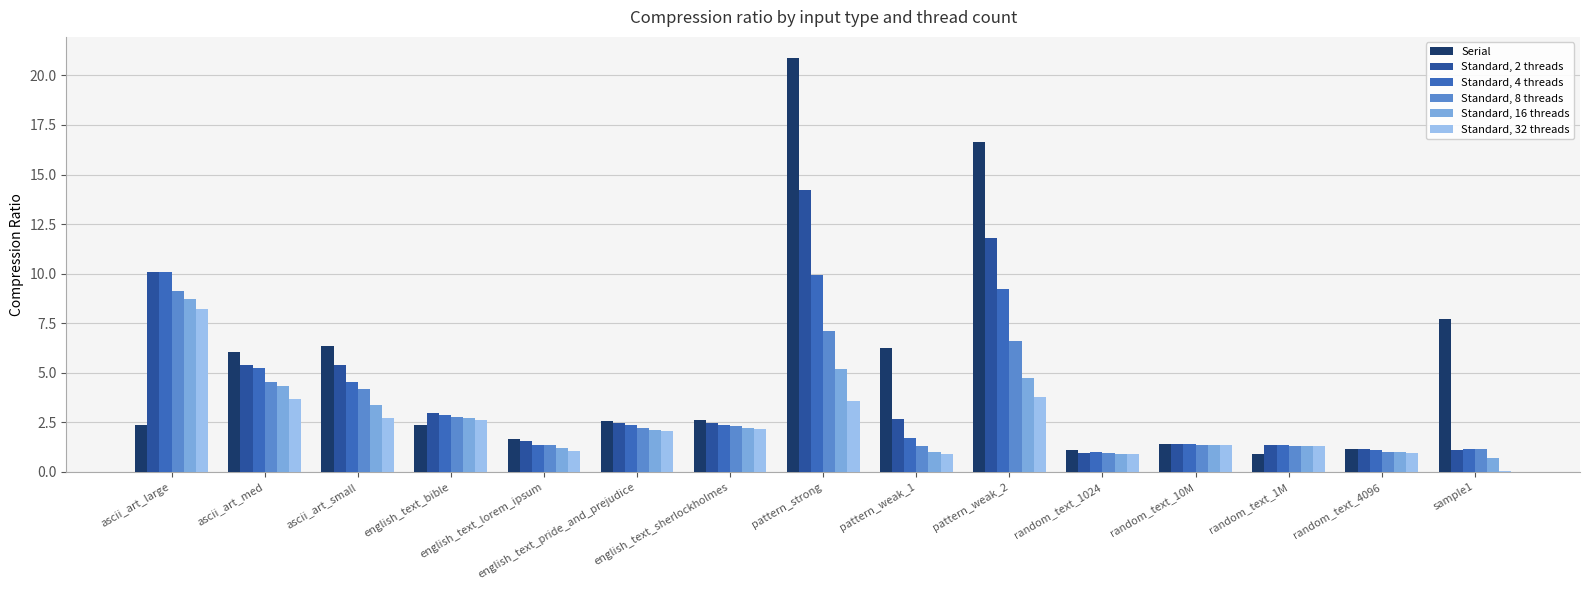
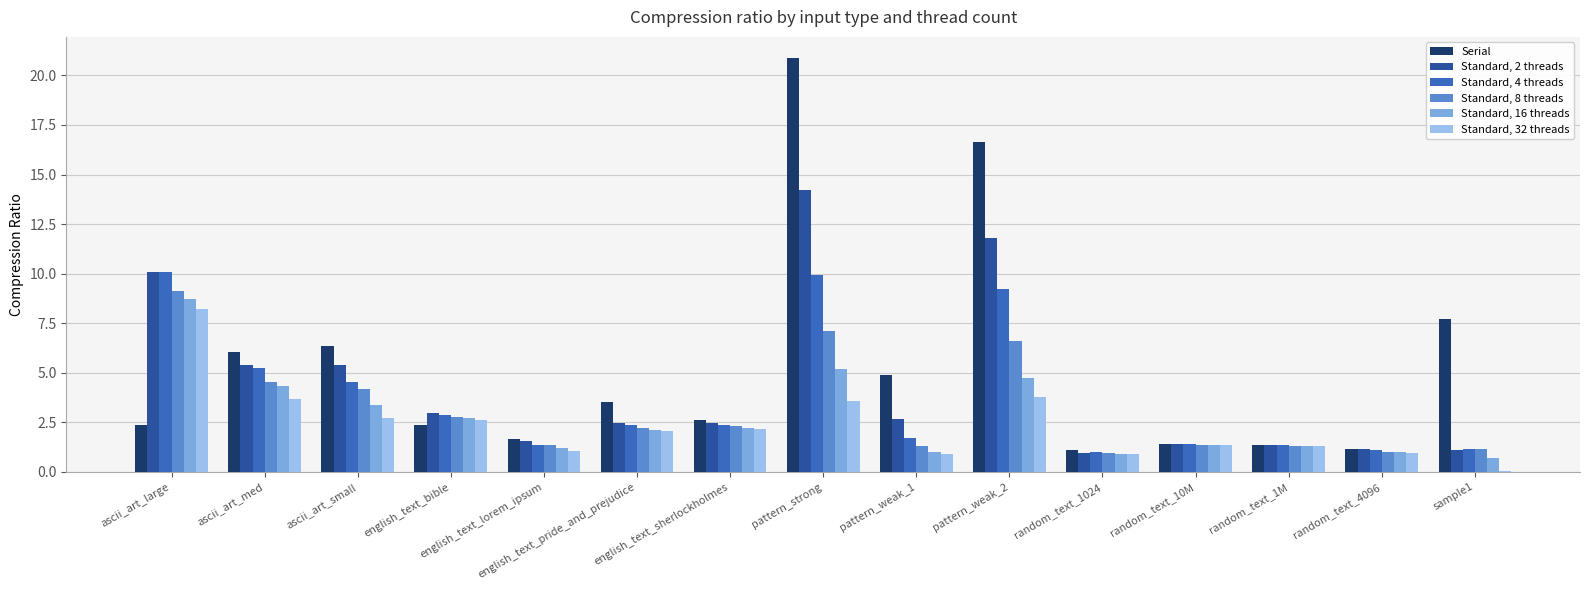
  {
    "Serial": {
      "ascii_art_large": 2.3,
      "ascii_art_med": 6.0,
      "ascii_art_small": 6.4,
      "english_text_bible": 2.4,
      "english_text_lorem_ipsum": 1.7,
-     "english_text_pride_and_prejudice": 2.6,
+     "english_text_pride_and_prejudice": 3.5,
      "english_text_sherlockholmes": 2.6,
      "pattern_strong": 20.9,
-     "pattern_weak_1": 6.3,
+     "pattern_weak_1": 4.9,
      "pattern_weak_2": 16.7,
      "random_text_1024": 1.1,
      "random_text_10M": 1.4,
-     "random_text_1M": 0.9,
+     "random_text_1M": 1.3,
      "random_text_4096": 1.2,
      "sample1": 7.7
    }
  }
